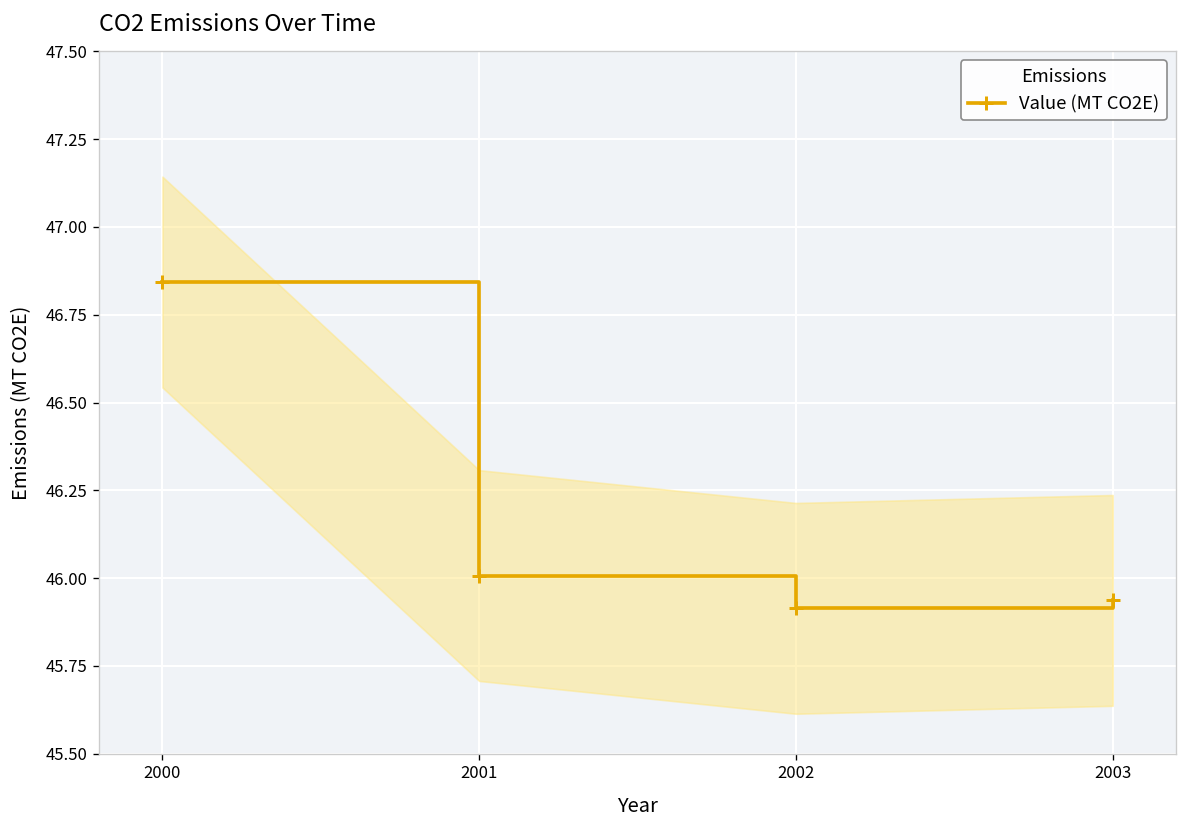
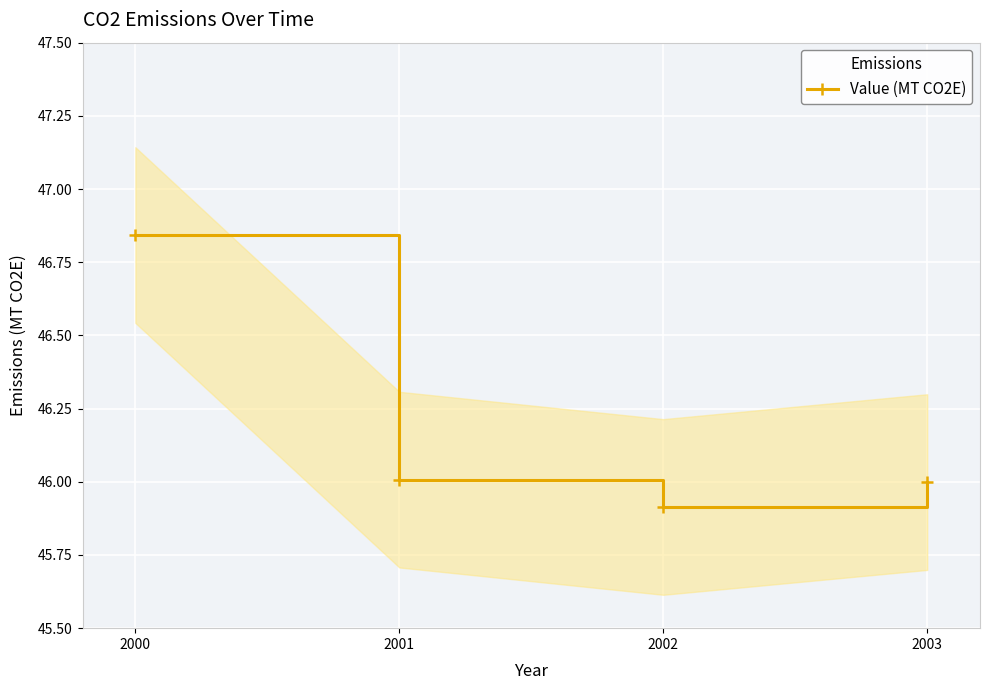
  {
    "Value (MT CO2E)": {
      "2000": 46.84,
      "2001": 46.01,
      "2002": 45.91,
-     "2003": 45.94
+     "2003": 46.00
    }
  }
